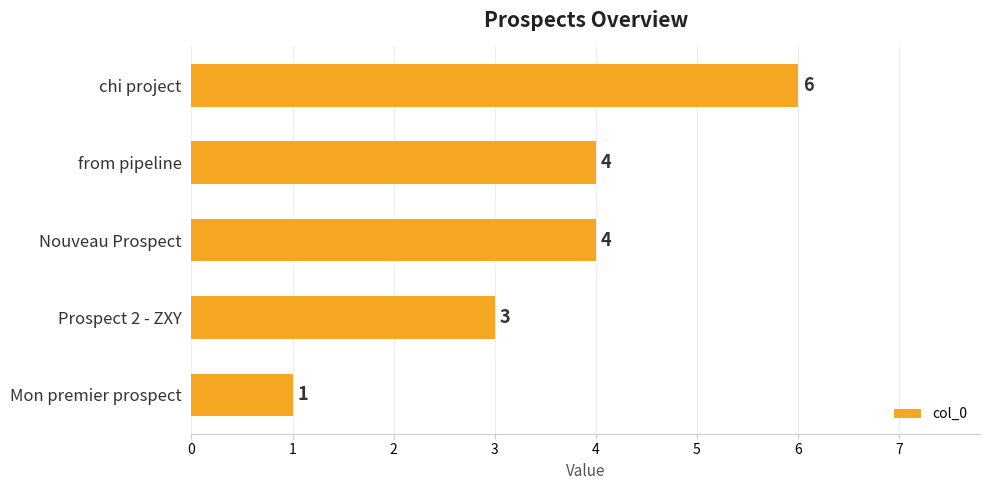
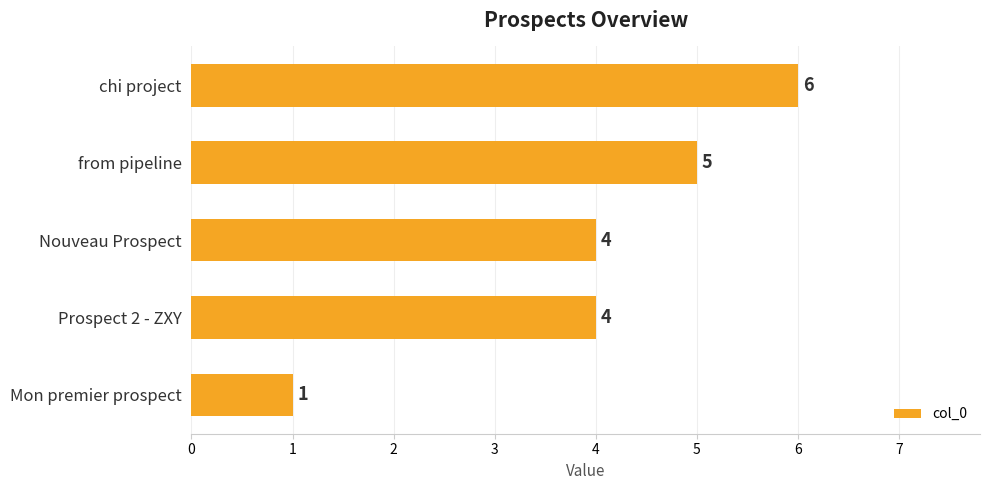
  {
    "chi project": 6,
-   "from pipeline": 4,
+   "from pipeline": 5,
    "Nouveau Prospect": 4,
-   "Prospect 2 - ZXY": 3,
+   "Prospect 2 - ZXY": 4,
    "Mon premier prospect": 1
  }
